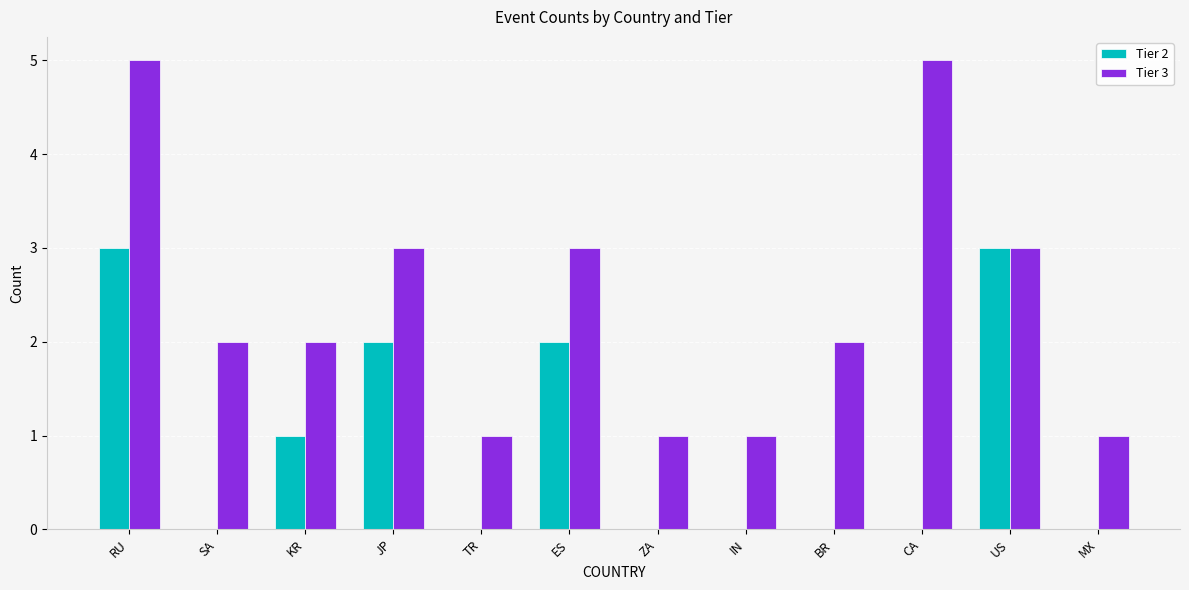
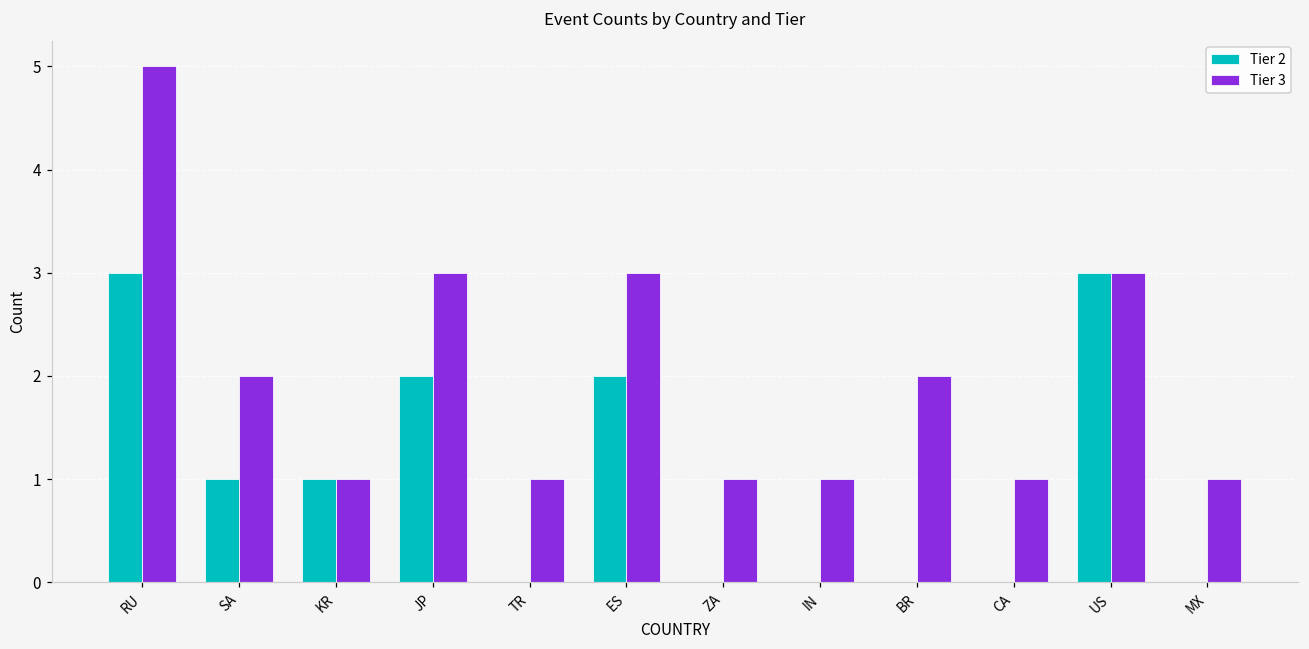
  {
    "Tier 2": {
      "RU": 3,
-     "SA": 0,
+     "SA": 1,
      "KR": 1,
      "JP": 2,
      "TR": 0,
      "ES": 2,
      "ZA": 0,
      "IN": 0,
      "BR": 0,
      "CA": 0,
      "US": 3,
      "MX": 0
    },
    "Tier 3": {
      "RU": 5,
      "SA": 2,
-     "KR": 2,
+     "KR": 1,
      "JP": 3,
      "TR": 1,
      "ES": 3,
      "ZA": 1,
      "IN": 1,
      "BR": 2,
-     "CA": 5,
+     "CA": 1,
      "US": 3,
      "MX": 1
    }
  }
